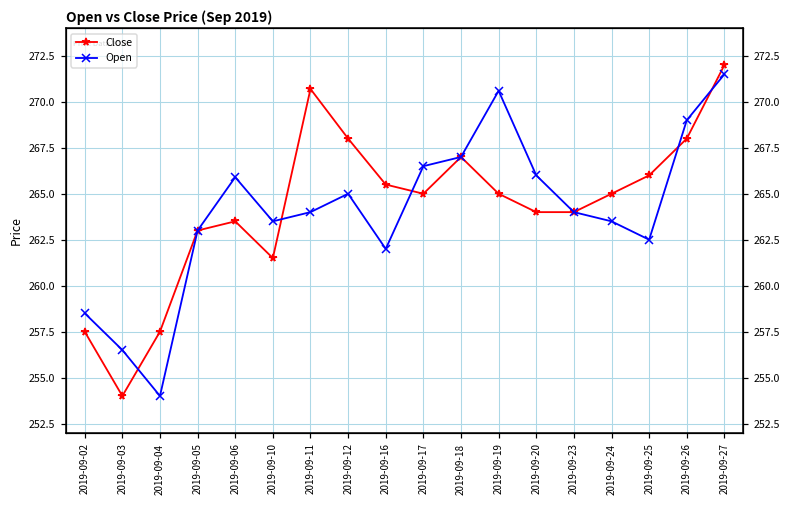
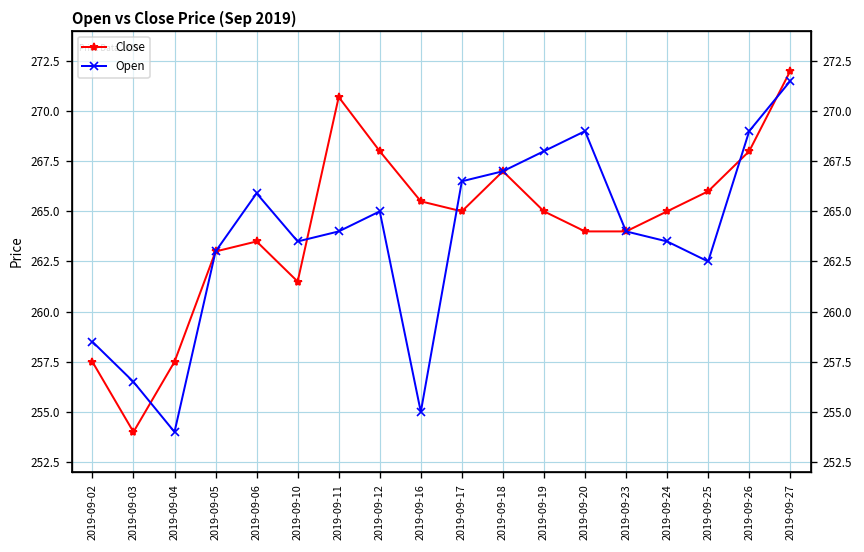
  {
    "Close": {
      "2019-09-02": 257.5,
      "2019-09-03": 254.0,
      "2019-09-04": 257.5,
      "2019-09-06": 263.5,
      "2019-09-10": 261.5,
      "2019-09-11": 270.7,
      "2019-09-12": 268.0,
      "2019-09-16": 265.5,
      "2019-09-17": 265.0,
      "2019-09-19": 265.0,
      "2019-09-20": 264.0,
      "2019-09-24": 265.0,
      "2019-09-25": 266.0,
      "2019-09-26": 268.0,
      "2019-09-27": 272.0
    },
    "Open": {
      "2019-09-02": 258.5,
      "2019-09-03": 256.5,
      "2019-09-04": 254.0,
      "2019-09-06": 265.9,
      "2019-09-10": 263.5,
      "2019-09-11": 264.0,
      "2019-09-12": 265.0,
-     "2019-09-16": 262,
+     "2019-09-16": 255,
      "2019-09-17": 266.5,
-     "2019-09-19": 270.6,
-     "2019-09-20": 266,
+     "2019-09-19": 268.0,
+     "2019-09-20": 269,
      "2019-09-24": 263.5,
      "2019-09-25": 262.5,
      "2019-09-26": 269.0,
      "2019-09-27": 271.5
    }
  }
